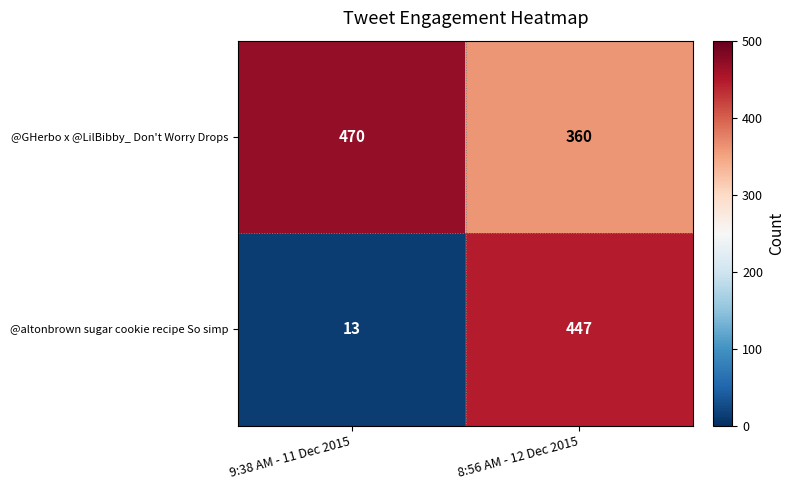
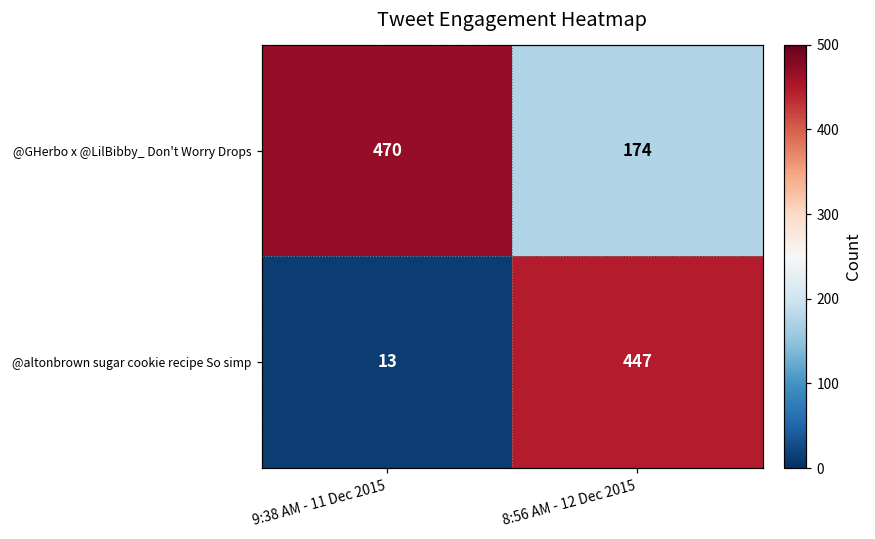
  {
    "@GHerbo x @LilBibby_ Don't Worry Drops": {
      "9:38 AM - 11 Dec 2015": 470,
-     "8:56 AM - 12 Dec 2015": 360
+     "8:56 AM - 12 Dec 2015": 174
    },
    "@altonbrown sugar cookie recipe So simp": {
      "9:38 AM - 11 Dec 2015": 13,
      "8:56 AM - 12 Dec 2015": 447
    }
  }
